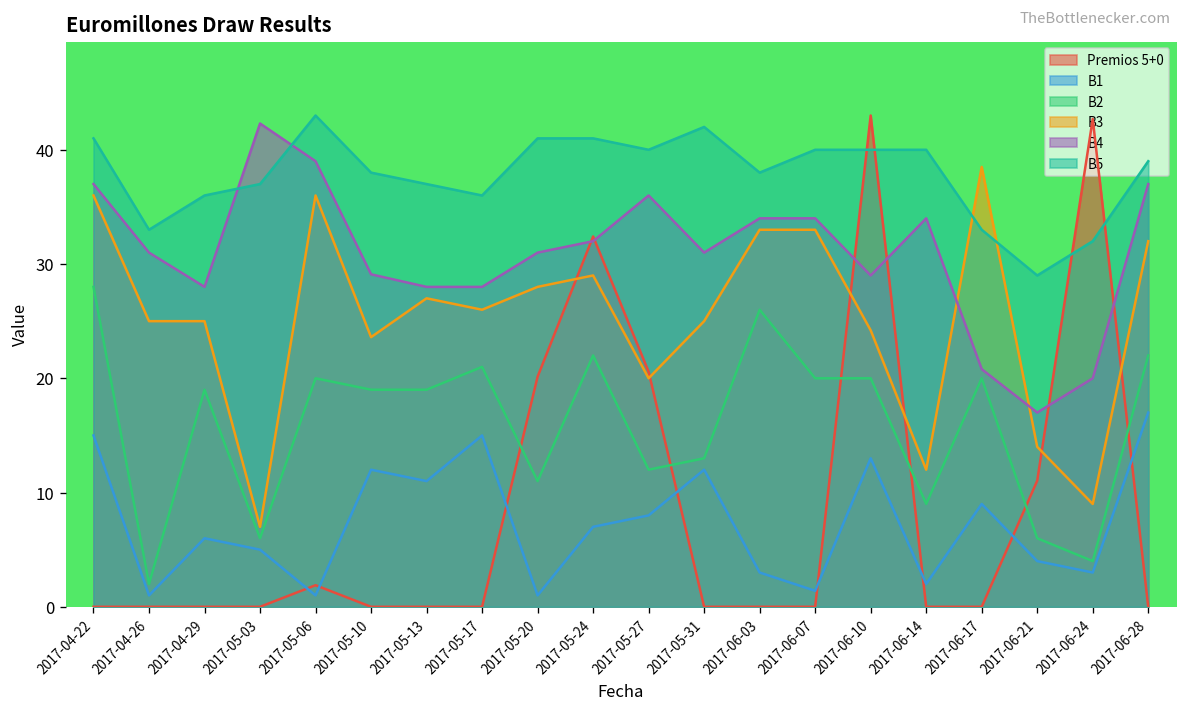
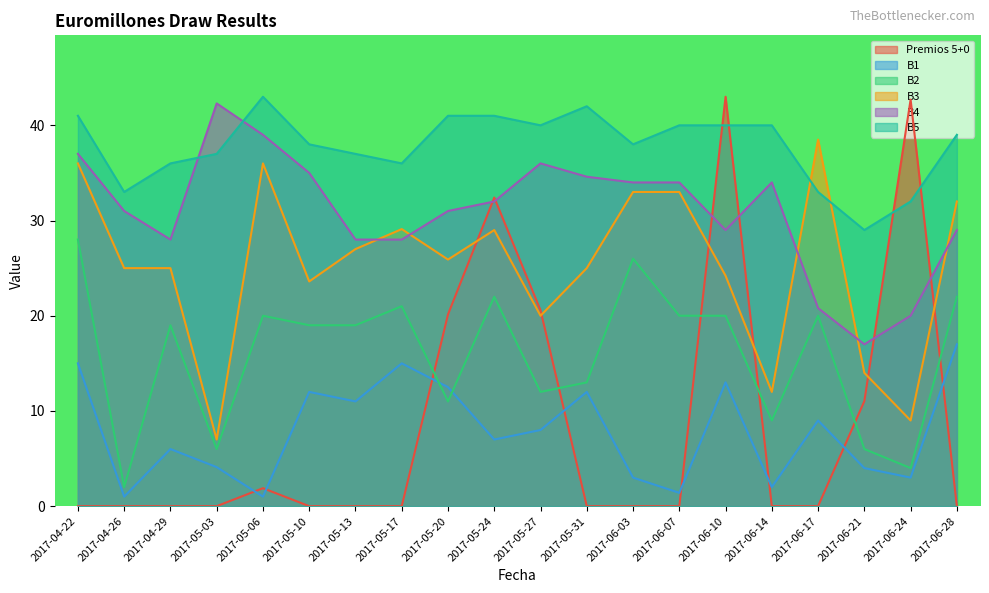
  {
    "Premios 5+0": {
      "2017-04-22": 0,
      "2017-04-26": 0,
      "2017-04-29": 0,
      "2017-05-03": 0,
      "2017-05-06": 2,
      "2017-05-10": 0,
      "2017-05-13": 0,
      "2017-05-17": 0,
      "2017-05-20": 20,
      "2017-05-24": 32,
      "2017-05-27": 21,
      "2017-05-31": 0,
      "2017-06-03": 0,
      "2017-06-07": 0,
      "2017-06-10": 43,
      "2017-06-14": 0,
      "2017-06-17": 0,
      "2017-06-21": 11,
      "2017-06-28": 0
    },
    "B1": {
      "2017-04-22": 15,
      "2017-04-26": 1,
      "2017-04-29": 6,
-     "2017-05-03": 5,
+     "2017-05-03": 4,
      "2017-05-06": 1,
      "2017-05-10": 12,
      "2017-05-13": 11,
      "2017-05-17": 15,
-     "2017-05-20": 1,
+     "2017-05-20": 13,
      "2017-05-24": 7,
      "2017-05-27": 8,
      "2017-05-31": 12,
      "2017-06-03": 3,
      "2017-06-07": 1,
      "2017-06-10": 13,
      "2017-06-14": 2,
      "2017-06-17": 9,
      "2017-06-21": 4,
      "2017-06-24": 3,
      "2017-06-28": 17
    },
    "B3": {
      "2017-04-22": 36,
      "2017-04-26": 25,
      "2017-04-29": 25,
      "2017-05-03": 7,
      "2017-05-06": 36,
      "2017-05-10": 24,
      "2017-05-13": 27,
-     "2017-05-17": 26,
-     "2017-05-20": 28,
+     "2017-05-17": 29,
+     "2017-05-20": 26,
      "2017-05-24": 29,
      "2017-05-27": 20,
      "2017-05-31": 25,
      "2017-06-03": 33,
      "2017-06-07": 33,
      "2017-06-10": 24,
      "2017-06-14": 12,
      "2017-06-17": 39,
      "2017-06-21": 14,
      "2017-06-24": 9,
      "2017-06-28": 32
    },
    "B4": {
      "2017-04-22": 37,
      "2017-04-26": 31,
      "2017-04-29": 28,
      "2017-05-03": 42,
      "2017-05-06": 39,
-     "2017-05-10": 29,
+     "2017-05-10": 35,
      "2017-05-13": 28,
      "2017-05-17": 28,
      "2017-05-20": 31,
      "2017-05-24": 32,
      "2017-05-27": 36,
-     "2017-05-31": 31,
+     "2017-05-31": 35,
      "2017-06-03": 34,
      "2017-06-07": 34,
      "2017-06-10": 29,
      "2017-06-14": 34,
      "2017-06-17": 21,
      "2017-06-21": 17,
      "2017-06-24": 20,
-     "2017-06-28": 37
+     "2017-06-28": 29
    }
  }
